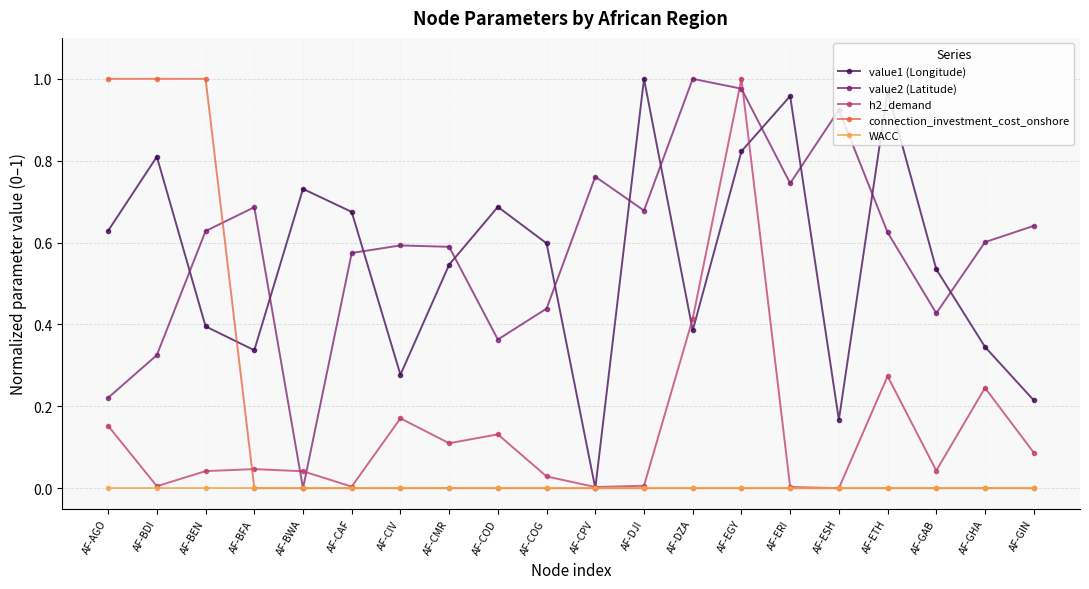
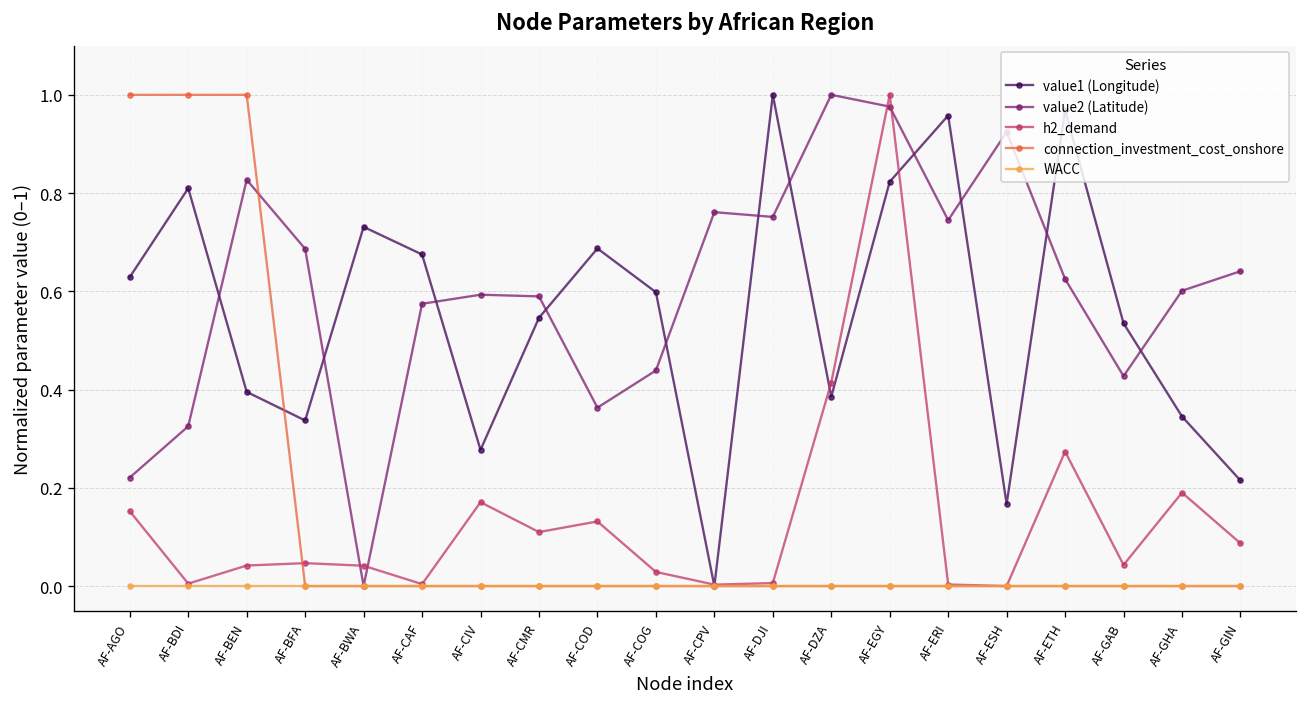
  {
    "value1 (Longitude)": {
      "AF-AGO": 0.63,
      "AF-BDI": 0.81,
      "AF-BEN": 0.40,
      "AF-BFA": 0.34,
      "AF-BWA": 0.73,
      "AF-CAF": 0.67,
      "AF-CIV": 0.28,
      "AF-CMR": 0.55,
      "AF-COD": 0.69,
      "AF-COG": 0.60,
      "AF-DJI": 1.00,
      "AF-DZA": 0.39,
      "AF-EGY": 0.82,
      "AF-ERI": 0.96,
      "AF-ESH": 0.17,
      "AF-GAB": 0.53,
      "AF-GHA": 0.35,
      "AF-GIN": 0.21
    },
    "value2 (Latitude)": {
      "AF-AGO": 0.22,
      "AF-BDI": 0.33,
-     "AF-BEN": 0.63,
+     "AF-BEN": 0.83,
      "AF-BFA": 0.69,
      "AF-CAF": 0.57,
      "AF-CIV": 0.59,
      "AF-CMR": 0.59,
      "AF-COD": 0.36,
      "AF-COG": 0.44,
      "AF-CPV": 0.76,
-     "AF-DJI": 0.68,
+     "AF-DJI": 0.75,
      "AF-DZA": 1.00,
      "AF-EGY": 0.98,
      "AF-ERI": 0.74,
      "AF-ETH": 0.62,
      "AF-GAB": 0.43,
      "AF-GHA": 0.60,
      "AF-GIN": 0.64
    },
    "h2_demand": {
      "AF-AGO": 0.15,
      "AF-BEN": 0.04,
      "AF-BFA": 0.05,
      "AF-BWA": 0.04,
      "AF-CIV": 0.17,
      "AF-CMR": 0.11,
      "AF-COD": 0.13,
      "AF-COG": 0.03,
      "AF-DZA": 0.41,
      "AF-EGY": 1.00,
      "AF-ETH": 0.27,
      "AF-GAB": 0.04,
-     "AF-GHA": 0.25,
+     "AF-GHA": 0.19,
      "AF-GIN": 0.09
    },
    "connection_investment_cost_onshore": {
      "AF-AGO": 1.00,
      "AF-BDI": 1.00,
      "AF-BEN": 1.00
    },
    "WACC": {
      "AF-AGO": 0.00,
      "AF-BEN": 0.00
    }
  }
